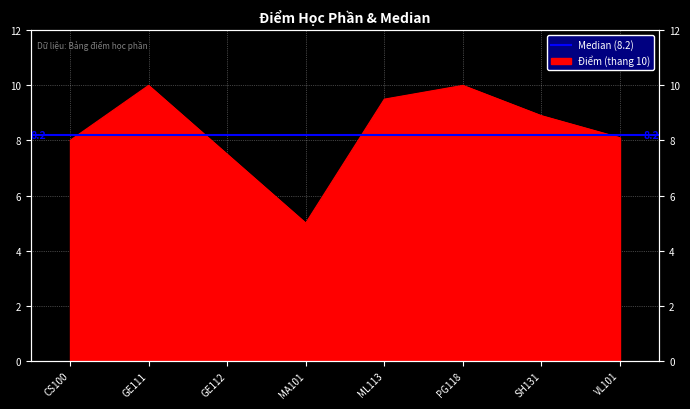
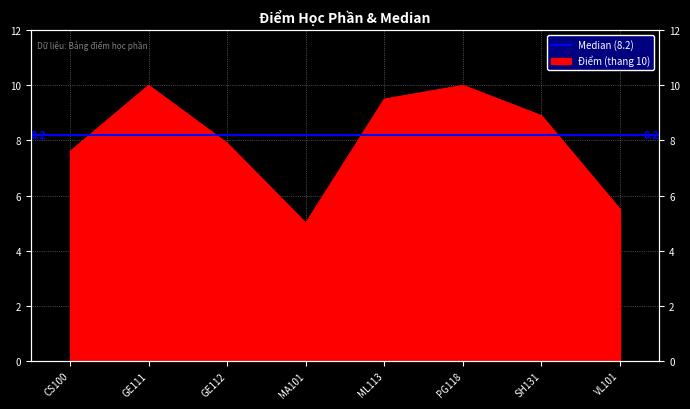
  {
-   "CS100": 8.0,
+   "CS100": 7.6,
    "GE111": 10.0,
-   "GE112": 7.5,
+   "GE112": 7.9,
    "MA101": 5.0,
    "ML113": 9.5,
    "PG118": 10.0,
    "SH131": 8.9,
-   "VL101": 8.1
+   "VL101": 5.5
  }
